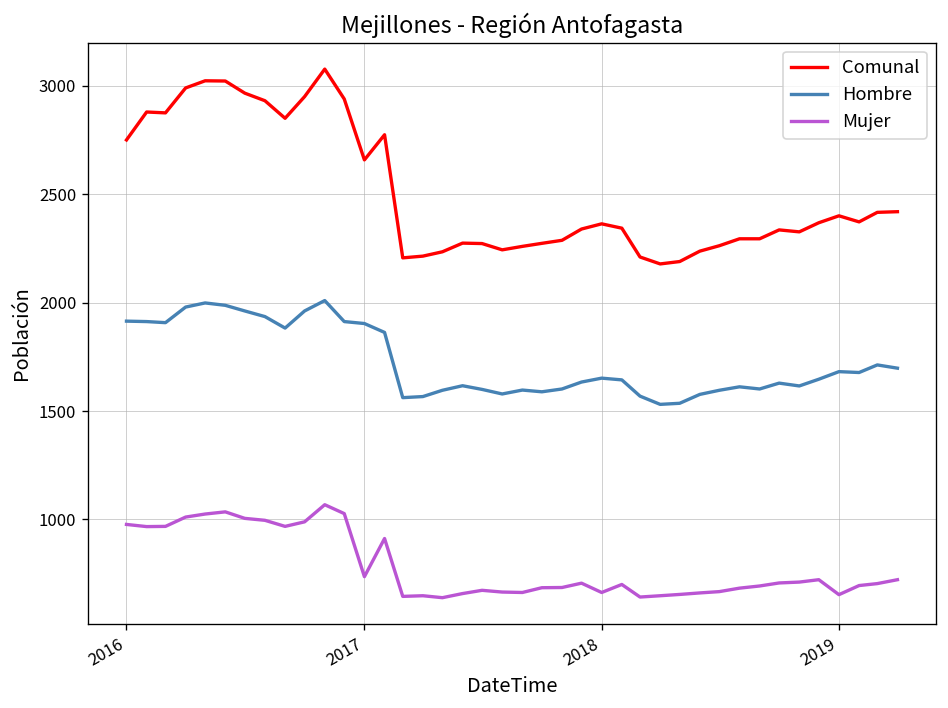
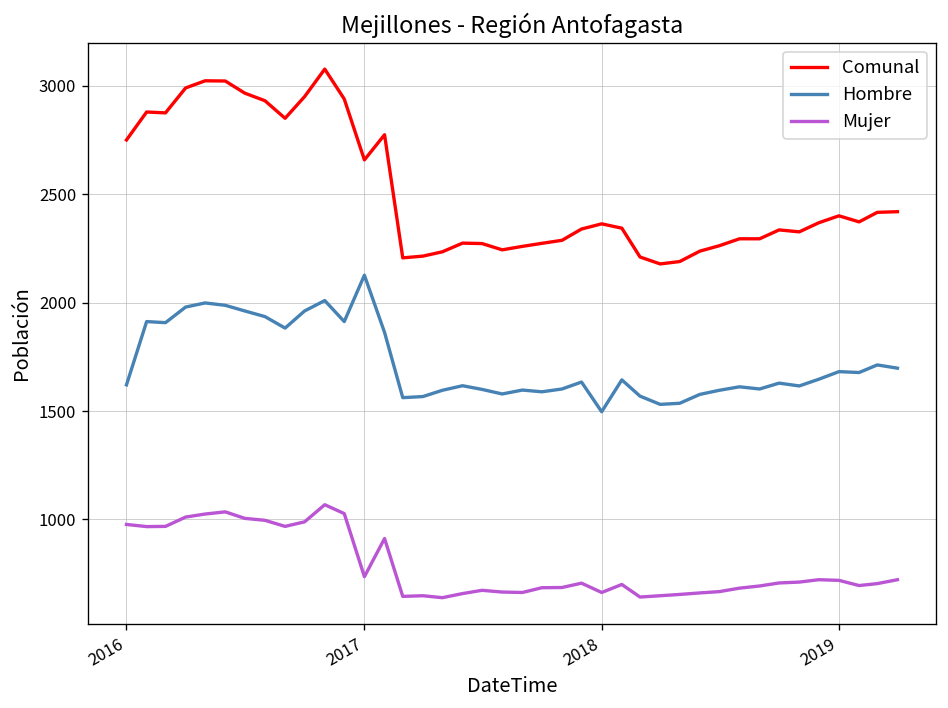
  {
    "Comunal": {
      "2016": 2750,
      "2017": 2660,
      "2018": 2360,
      "2019": 2400
    },
    "Hombre": {
-     "2016": 1920,
-     "2017": 1900,
-     "2018": 1650,
+     "2016": 1620,
+     "2017": 2130,
+     "2018": 1500,
      "2019": 1680
    },
    "Mujer": {
      "2016": 980,
      "2017": 740,
      "2018": 660,
-     "2019": 650
+     "2019": 720
    }
  }
